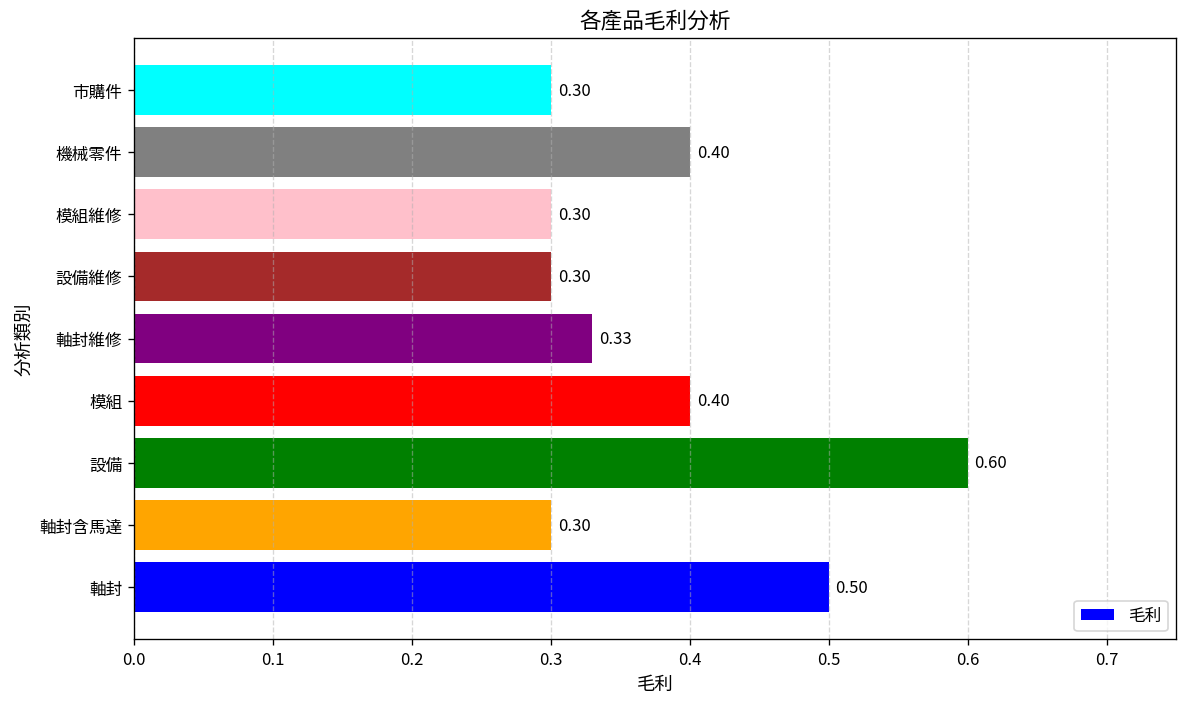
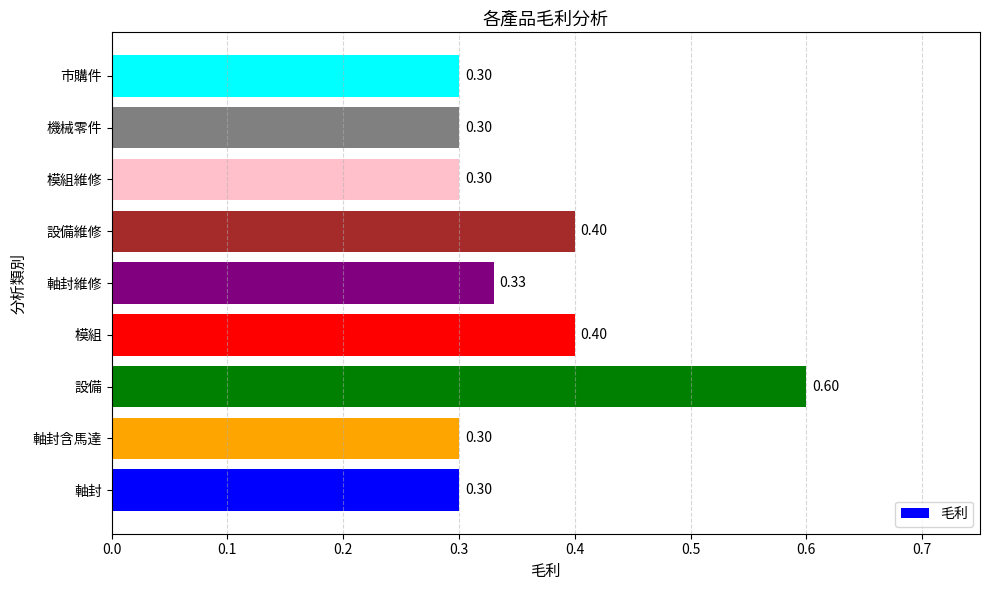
  {
    "市購件": 0.30,
-   "機械零件": 0.40,
+   "機械零件": 0.30,
    "模組維修": 0.30,
-   "設備維修": 0.30,
+   "設備維修": 0.40,
    "軸封維修": 0.33,
    "模組": 0.40,
    "設備": 0.60,
    "軸封含馬達": 0.30,
-   "軸封": 0.50
+   "軸封": 0.30
  }
